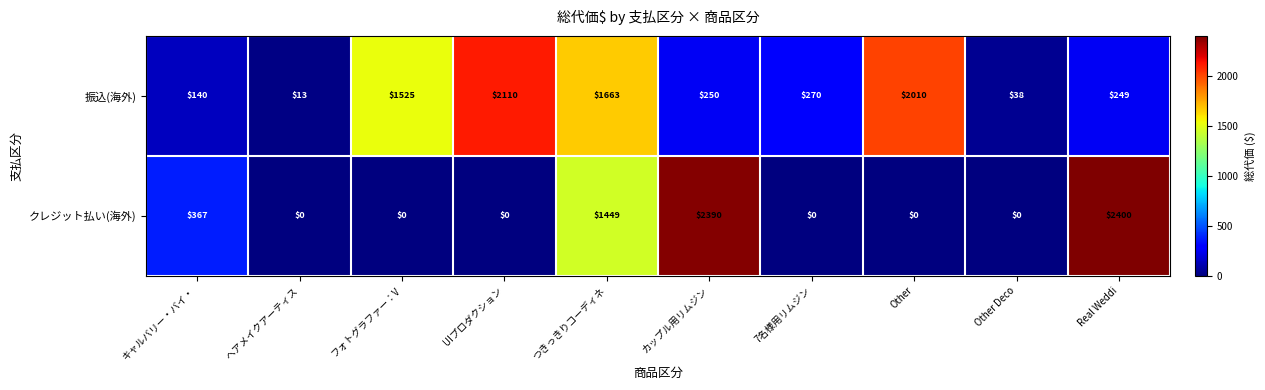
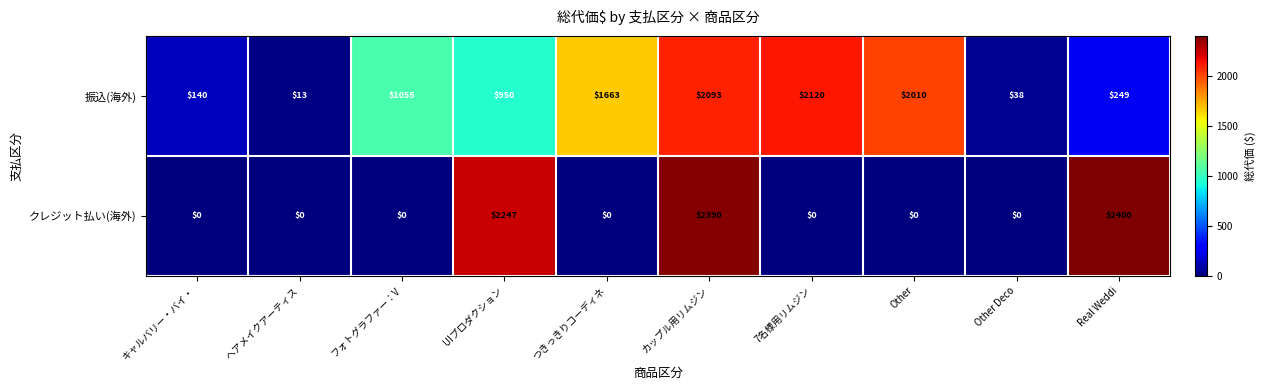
  {
    "振込(海外)": {
      "キャルバリー・バイ・": "$140",
      "ヘアメイクアーティス": "$13",
-     "フォトグラファー：V": "$1525",
-     "UIプロダクション": "$2110",
+     "フォトグラファー：V": "$1055",
+     "UIプロダクション": "$950",
      "つきっきりコーディネ": "$1663",
-     "カップル用リムジン": "$250",
-     "7名様用リムジン": "$270",
+     "カップル用リムジン": "$2093",
+     "7名様用リムジン": "$2120",
      "Other": "$2010",
      "Other Deco": "$38",
      "Real Weddi": "$249"
    },
    "クレジット払い(海外)": {
-     "キャルバリー・バイ・": "$367",
+     "キャルバリー・バイ・": "$0",
      "ヘアメイクアーティス": "$0",
      "フォトグラファー：V": "$0",
-     "UIプロダクション": "$0",
-     "つきっきりコーディネ": "$1449",
+     "UIプロダクション": "$2247",
+     "つきっきりコーディネ": "$0",
      "カップル用リムジン": "$2390",
      "7名様用リムジン": "$0",
      "Other": "$0",
      "Other Deco": "$0",
      "Real Weddi": "$2400"
    }
  }
